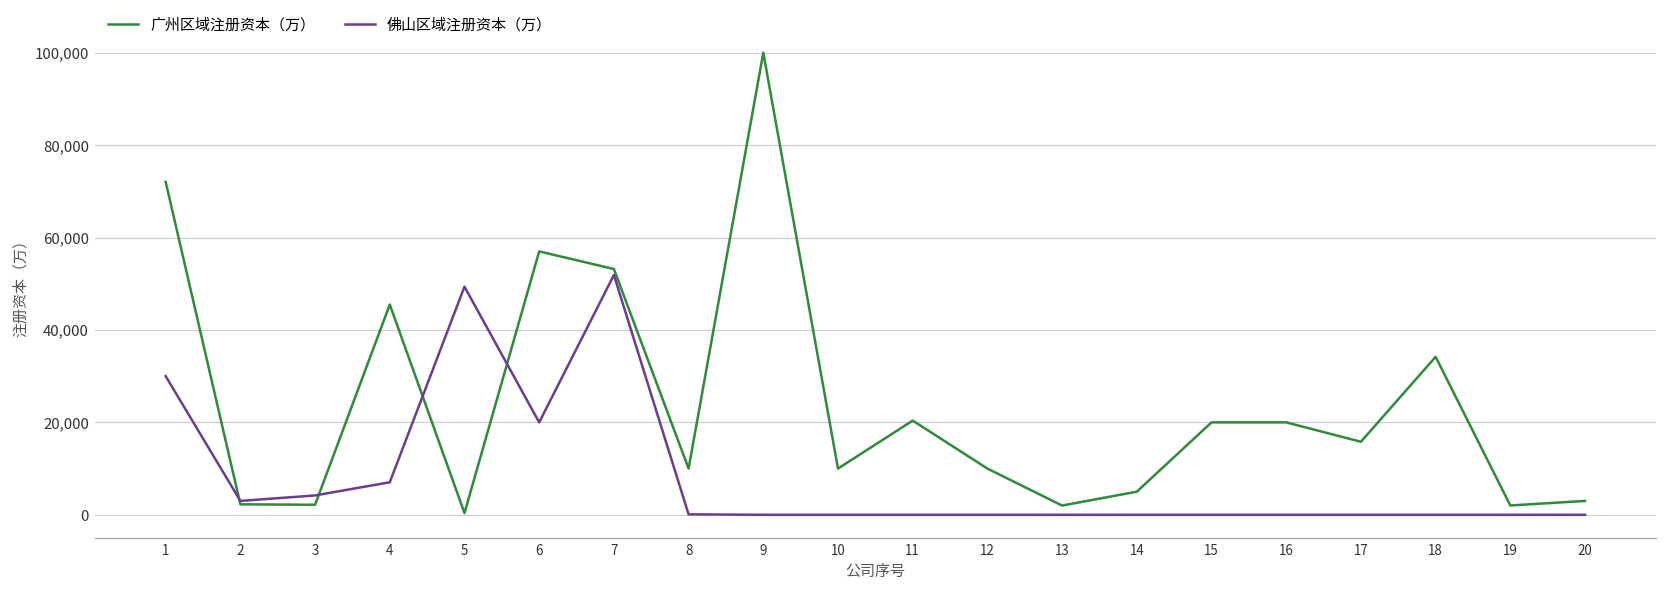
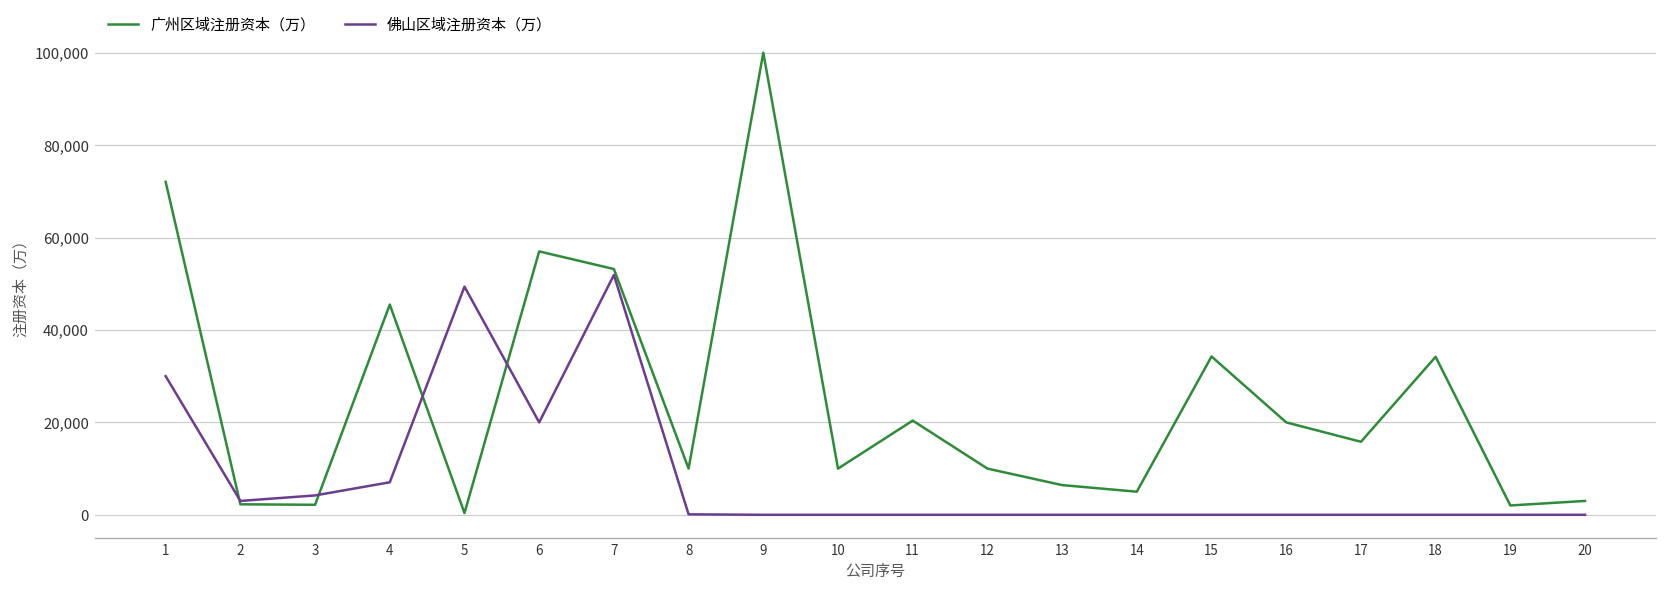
  {
    "广州区域注册资本（万）": {
      "1": "72,000",
      "2": "2,000",
      "3": "2,000",
      "4": "46,000",
      "5": "0",
      "6": "57,000",
      "7": "53,000",
      "8": "10,000",
      "9": "100,000",
      "10": "10,000",
      "11": "20,000",
      "12": "10,000",
-     "13": "2,000",
+     "13": "6,000",
      "14": "5,000",
-     "15": "20,000",
+     "15": "34,000",
      "16": "20,000",
      "17": "16,000",
      "18": "34,000",
      "19": "2,000",
      "20": "3,000"
    },
    "佛山区域注册资本（万）": {
      "1": "30,000",
      "2": "3,000",
      "3": "4,000",
      "4": "7,000",
      "5": "49,000",
      "6": "20,000",
      "7": "52,000",
      "8": "0",
      "9": "0",
      "10": "0",
      "11": "0",
      "12": "0",
      "13": "0",
      "14": "0",
      "15": "0",
      "16": "0",
      "17": "0",
      "18": "0",
      "19": "0",
      "20": "0"
    }
  }
